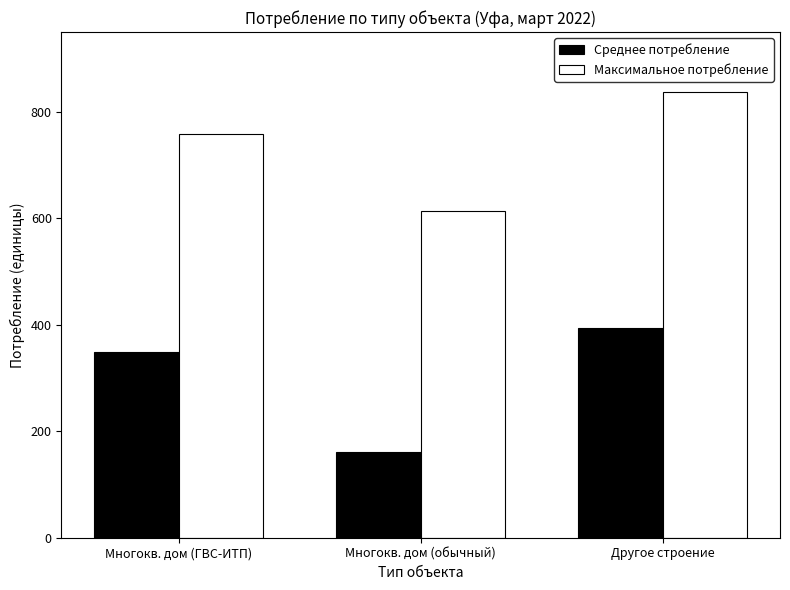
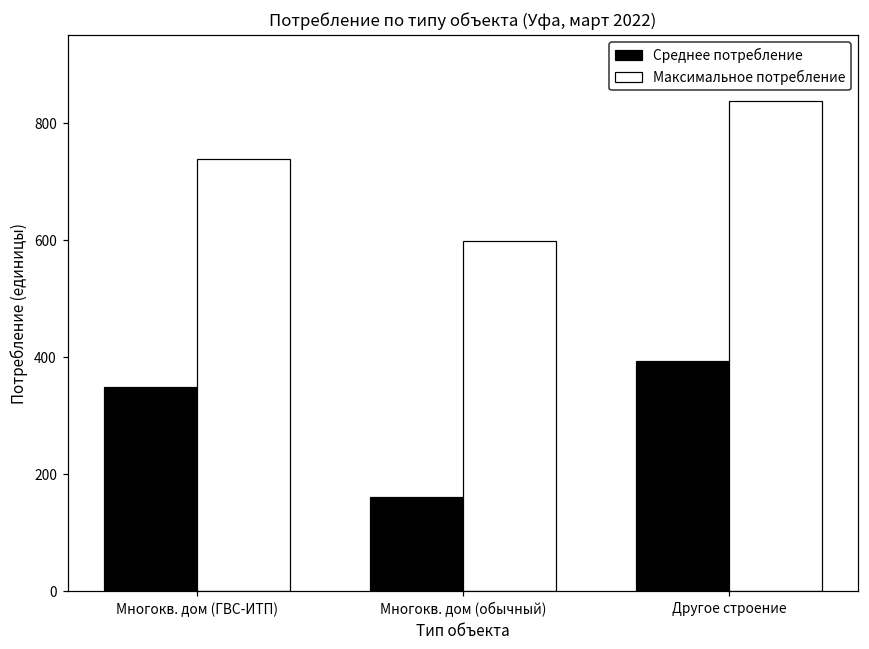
  {
    "Среднее потребление": {
      "Многокв. дом (ГВС-ИТП)": 350,
      "Многокв. дом (обычный)": 160,
      "Другое строение": 390
    },
    "Максимальное потребление": {
-     "Многокв. дом (ГВС-ИТП)": 760,
-     "Многокв. дом (обычный)": 610,
+     "Многокв. дом (ГВС-ИТП)": 740,
+     "Многокв. дом (обычный)": 600,
      "Другое строение": 840
    }
  }
